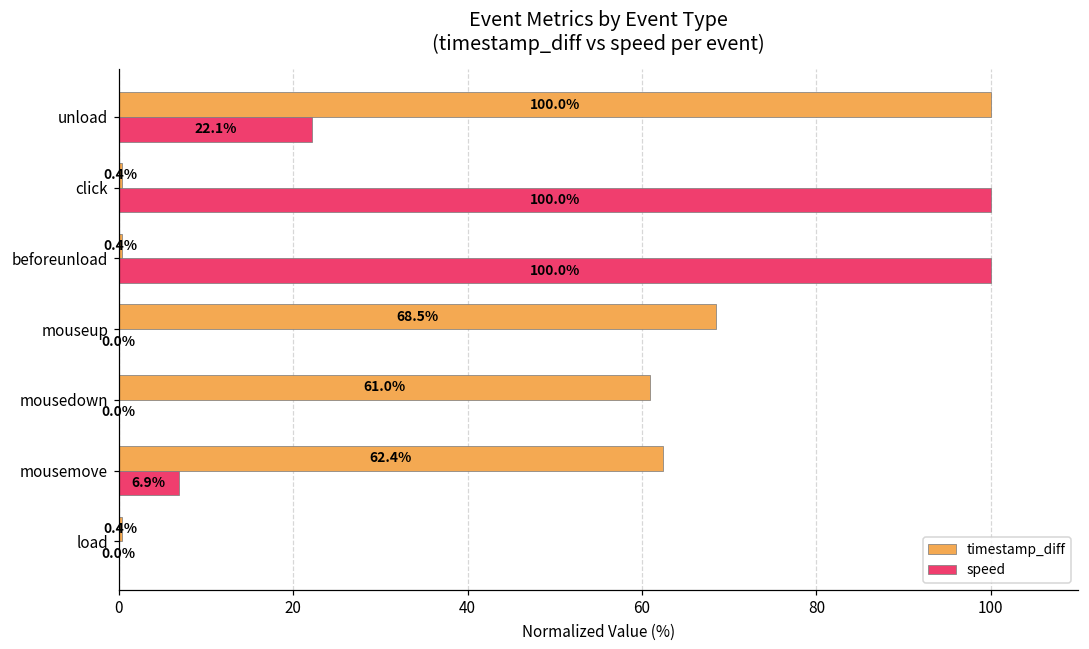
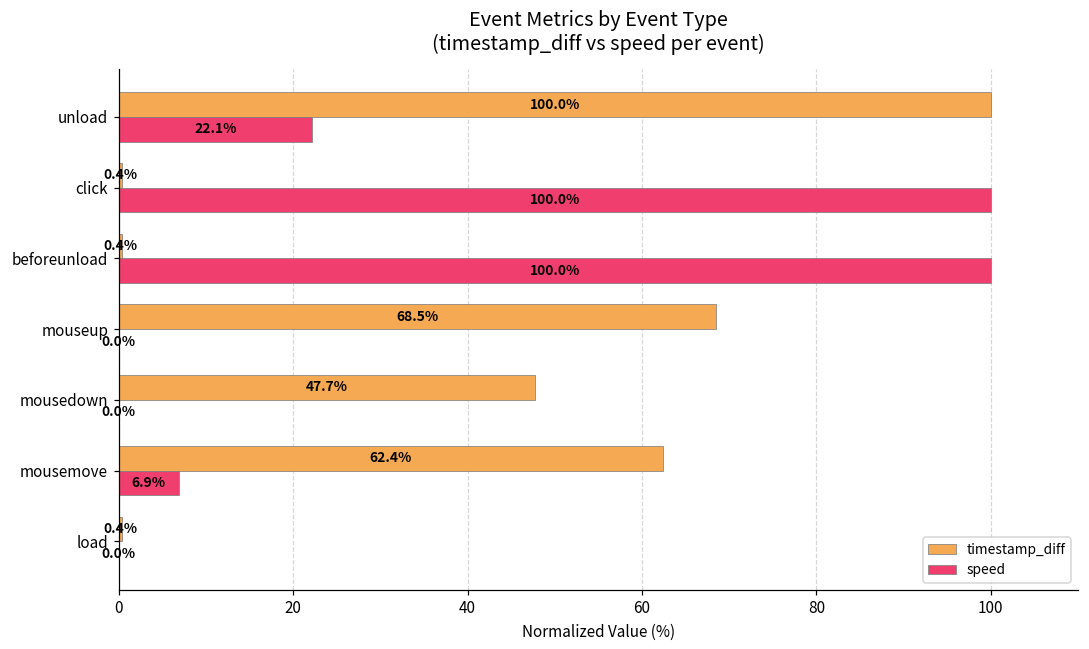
  {
    "timestamp_diff": {
      "unload": "100.0%",
      "click": "0.4%",
      "beforeunload": "0.4%",
      "mouseup": "68.5%",
-     "mousedown": "61.0%",
+     "mousedown": "47.7%",
      "mousemove": "62.4%",
      "load": "0.4%"
    },
    "speed": {
      "unload": "22.1%",
      "click": "100.0%",
      "beforeunload": "100.0%",
      "mouseup": "0.0%",
      "mousedown": "0.0%",
      "mousemove": "6.9%",
      "load": "0.0%"
    }
  }
